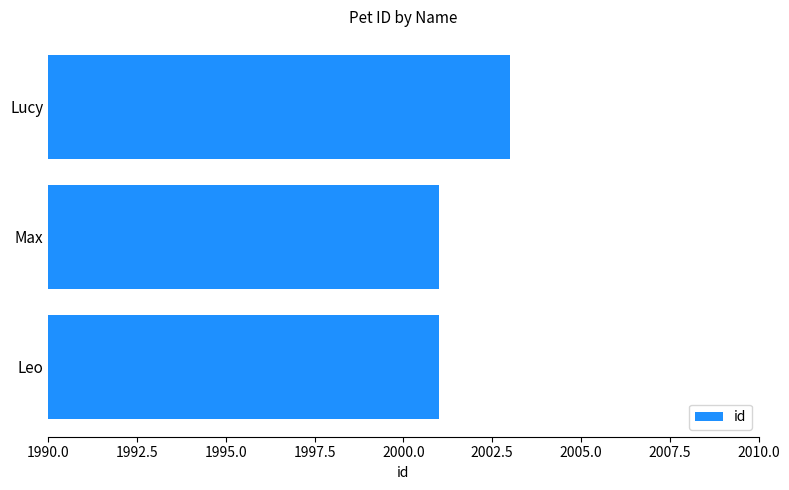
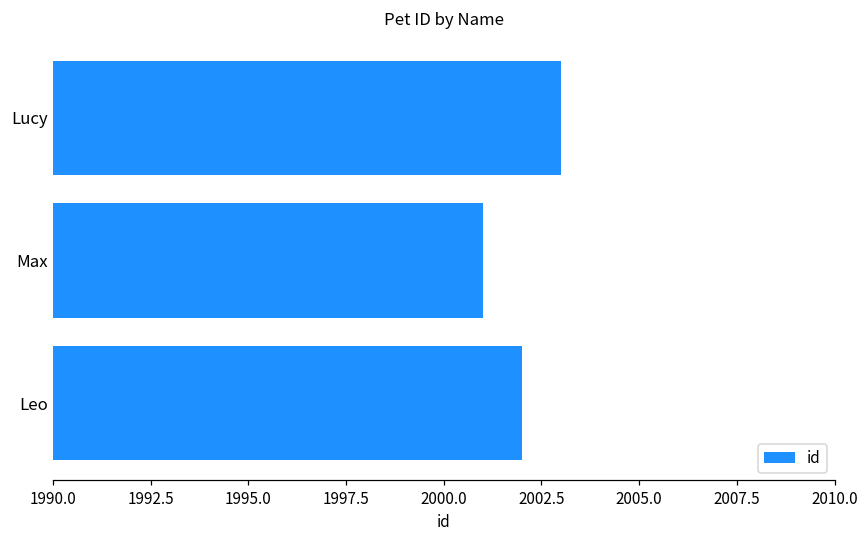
  {
    "Lucy": 2003,
    "Max": 2001,
-   "Leo": 2001
+   "Leo": 2002
  }
